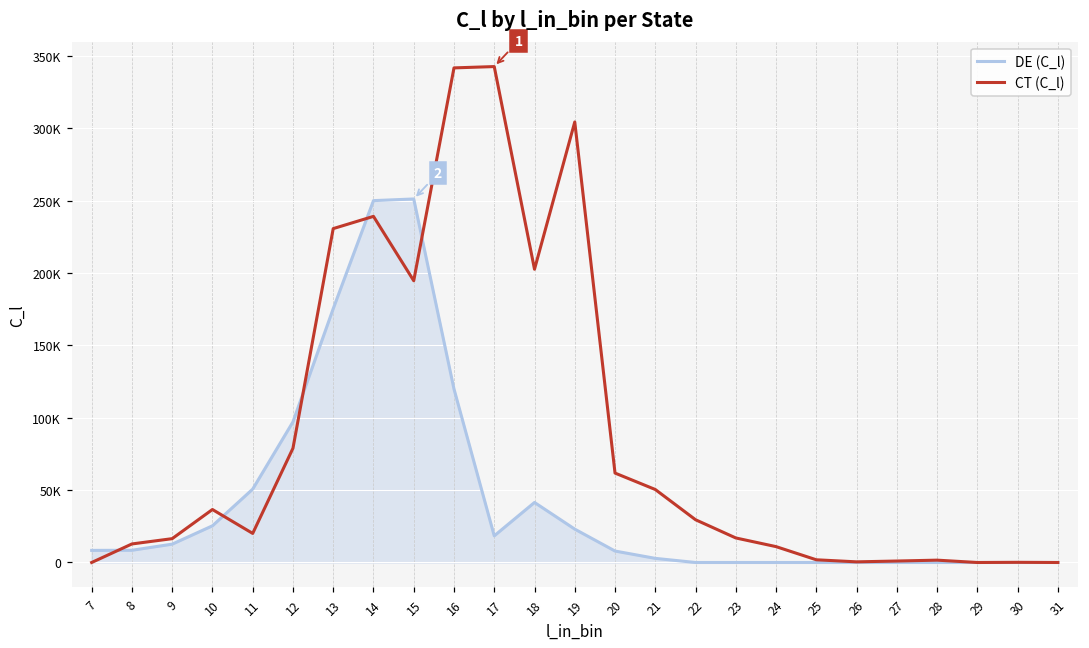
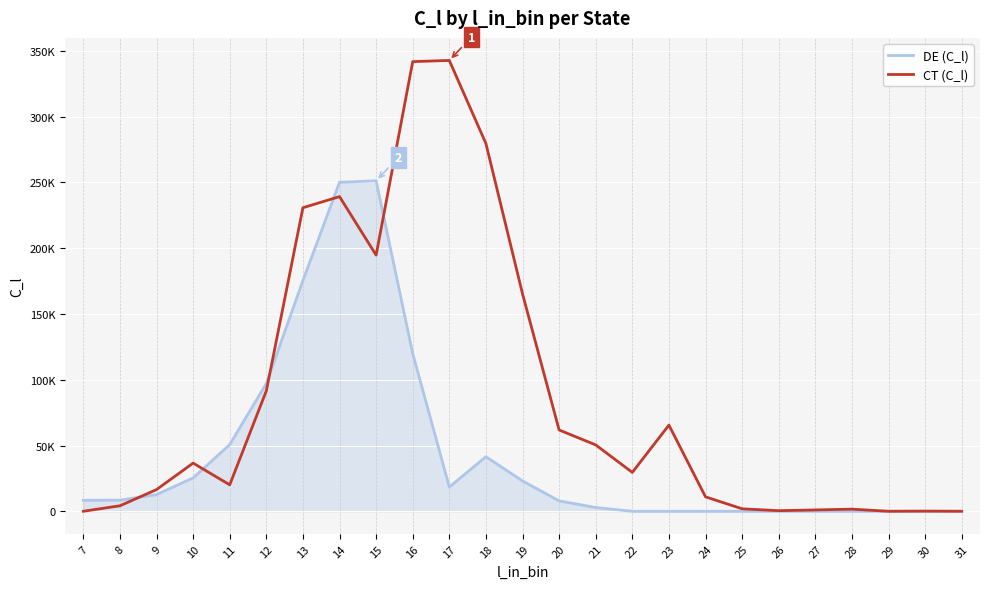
  {
    "DE (C_l)": {
      "7": 8000,
      "8": 8000,
      "9": 13000,
      "10": 25000,
      "11": 51000,
      "12": 97000,
      "13": 175000,
      "14": 250000,
      "15": 251000,
      "16": 120000,
      "17": 18000,
      "18": 41000,
      "19": 23000,
      "20": 8000,
      "21": 3000,
      "22": 0,
      "23": 0,
      "24": 0
    },
    "CT (C_l)": {
      "7": 0,
-     "8": 13000,
+     "8": 4000,
      "9": 16000,
      "10": 37000,
      "11": 20000,
-     "12": 79000,
+     "12": 92000,
      "13": 231000,
      "14": 239000,
      "15": 195000,
      "16": 342000,
      "17": 343000,
-     "18": 203000,
-     "19": 304000,
+     "18": 280000,
+     "19": 165000,
      "20": 62000,
      "21": 50000,
      "22": 30000,
-     "23": 17000,
+     "23": 66000,
      "24": 11000
    }
  }
